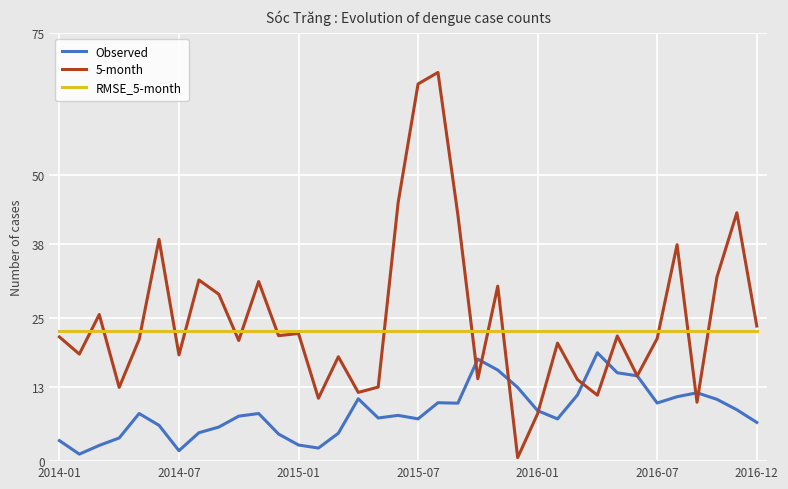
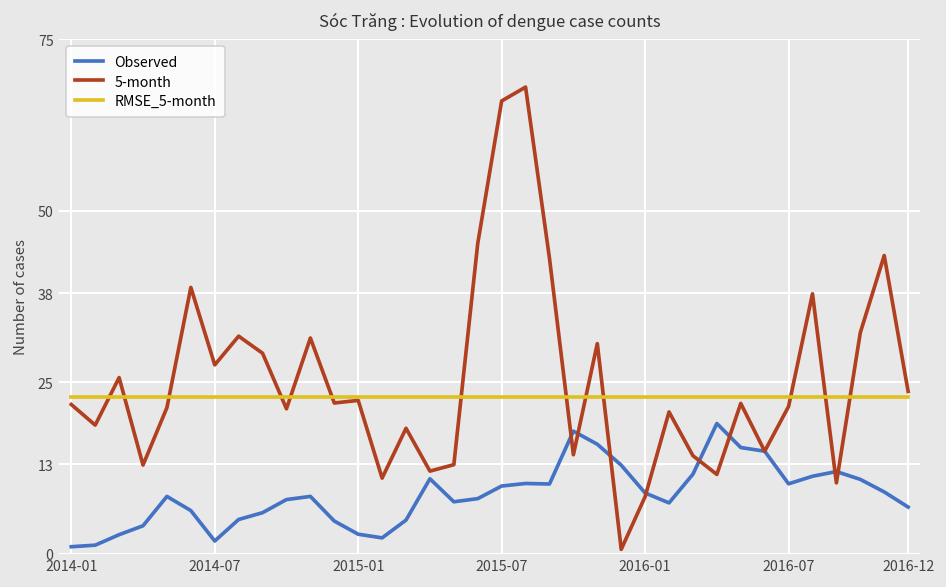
  {
    "Observed": {
-     "2014-01": 4,
+     "2014-01": 1,
      "2014-07": 2,
      "2015-01": 3,
-     "2015-07": 7,
+     "2015-07": 10,
      "2016-01": 9,
      "2016-07": 10,
      "2016-12": 7
    },
    "5-month": {
      "2014-01": 22,
-     "2014-07": 19,
+     "2014-07": 28,
      "2015-01": 22,
      "2015-07": 66,
      "2016-01": 8,
      "2016-07": 21,
      "2016-12": 24
    },
    "RMSE_5-month": {
      "2014-01": 23,
      "2014-07": 23,
      "2015-01": 23,
      "2015-07": 23,
      "2016-01": 23,
      "2016-07": 23,
      "2016-12": 23
    }
  }
